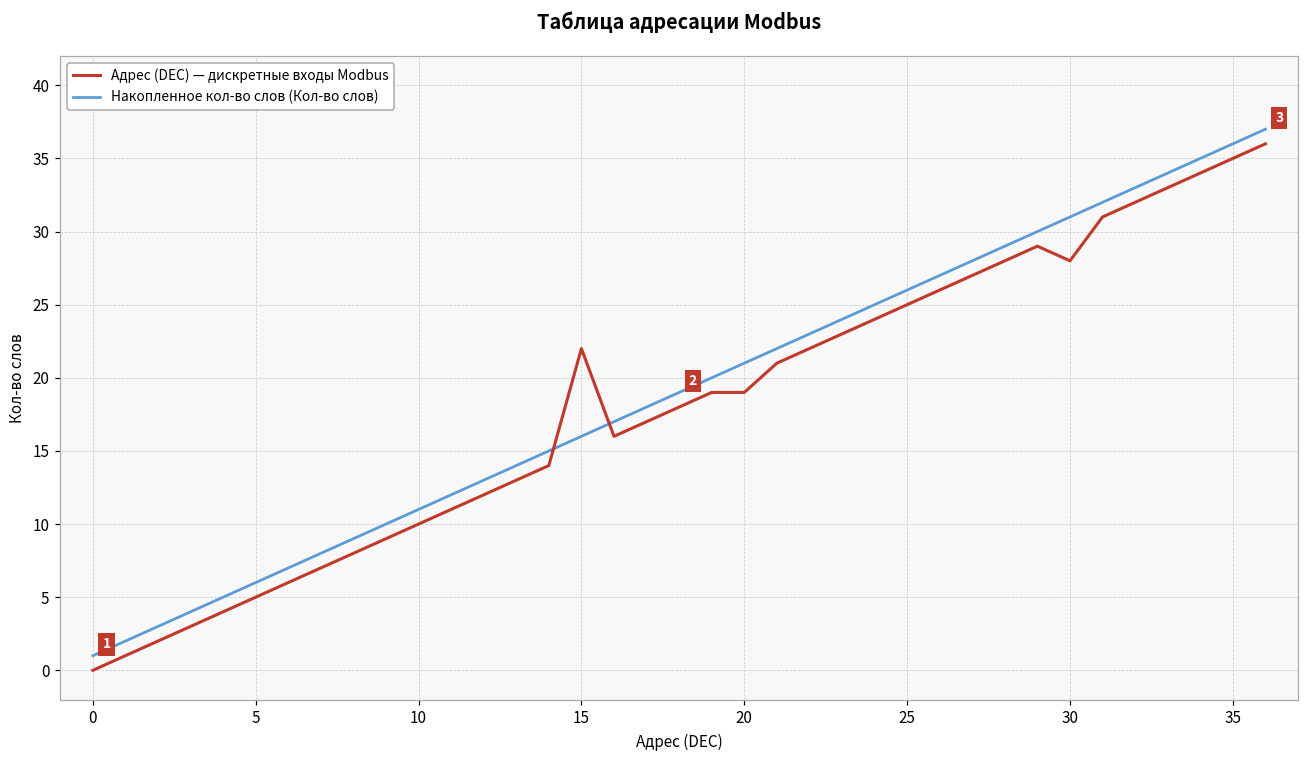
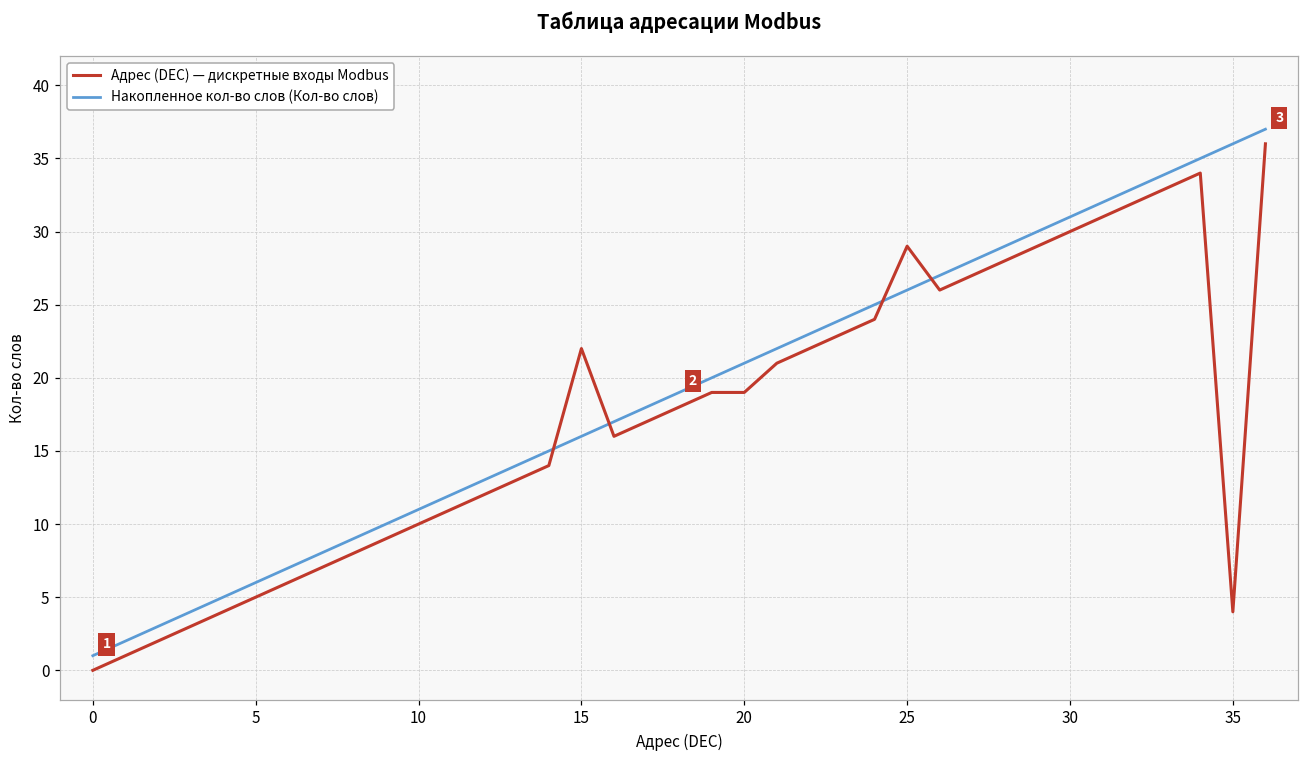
  {
    "Адрес (DEC) — дискретные входы Modbus": {
      "0": 0,
      "5": 5,
      "10": 10,
      "15": 22,
      "20": 19,
-     "25": 25,
-     "30": 28,
-     "35": 35
+     "25": 29,
+     "30": 30,
+     "35": 4
    },
    "Накопленное кол-во слов (Кол-во слов)": {
      "5": 6,
      "10": 11,
      "15": 16,
      "20": 21,
      "25": 26,
      "30": 31,
      "35": 36
    }
  }
